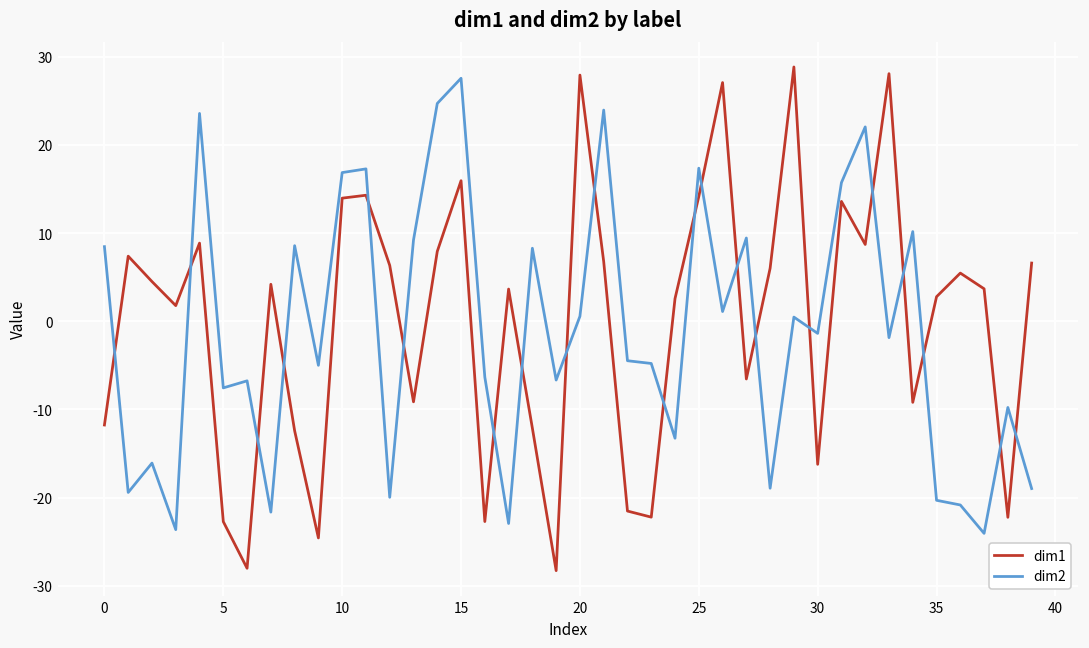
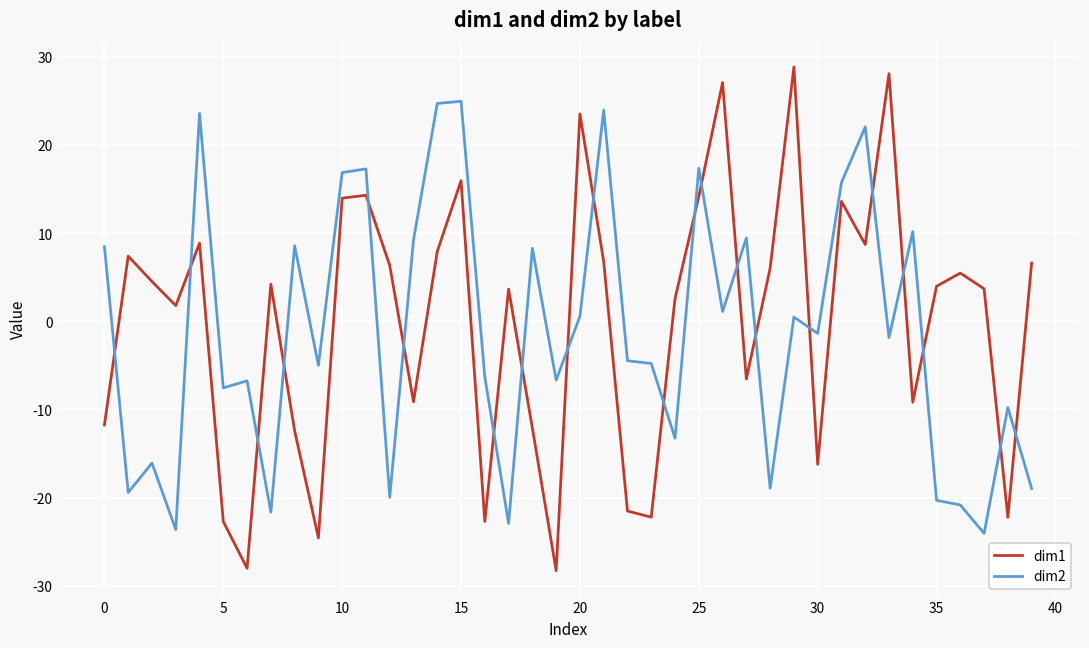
  {
    "dim1": {
      "0": -12,
      "5": -23,
      "10": 14,
      "15": 16,
-     "20": 28,
+     "20": 24,
      "25": 14,
      "30": -16,
-     "35": 3
+     "35": 4
    },
    "dim2": {
      "0": 8,
      "5": -8,
      "10": 17,
-     "15": 28,
+     "15": 25,
      "20": 1,
      "25": 17,
      "30": -1,
      "35": -20
    }
  }
